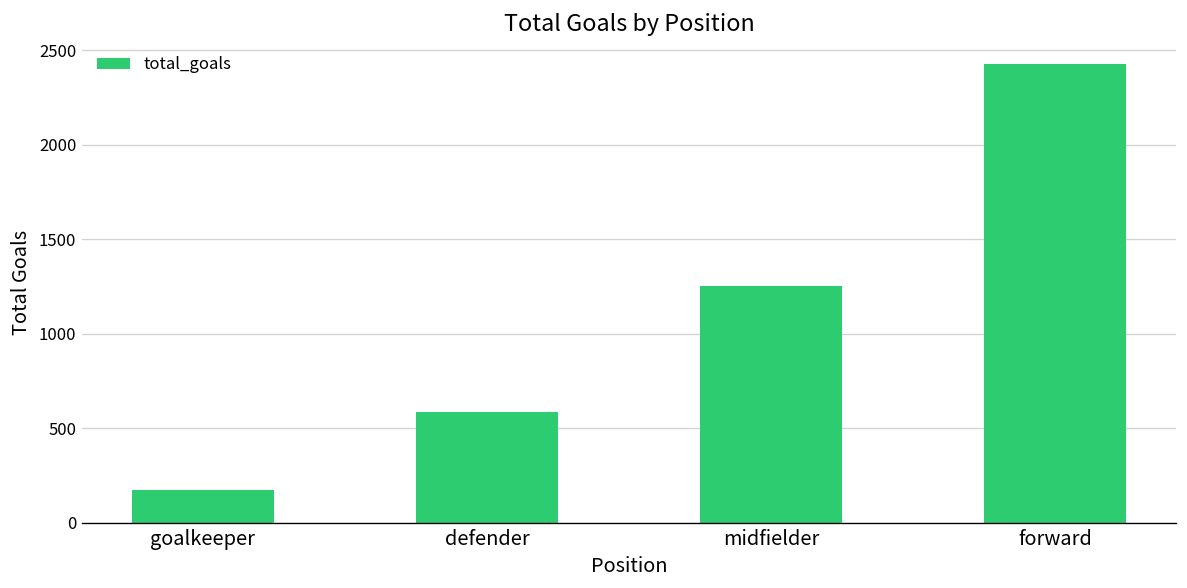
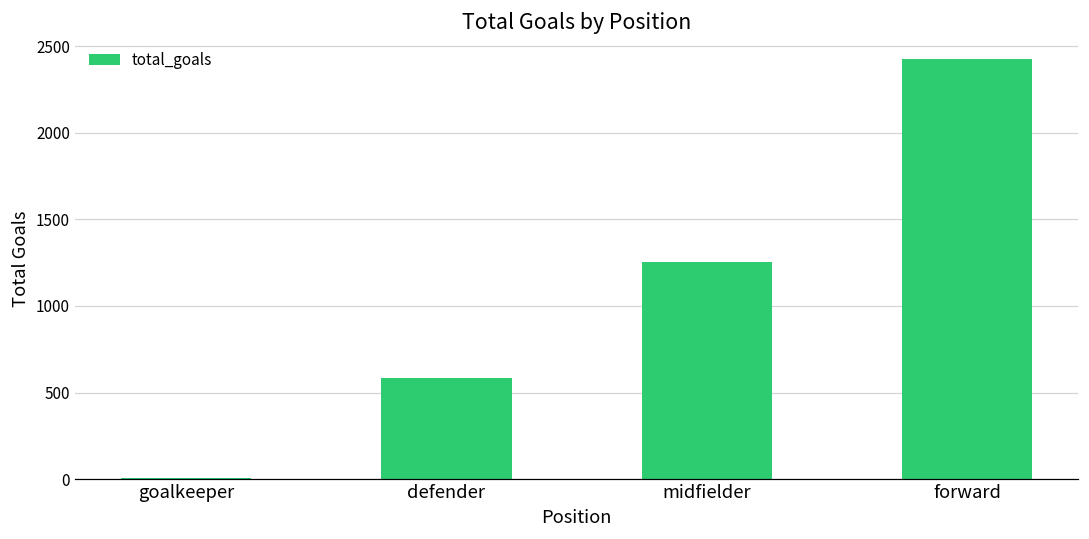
  {
-   "goalkeeper": 170,
+   "goalkeeper": 10,
    "defender": 590,
    "midfielder": 1250,
    "forward": 2430
  }
